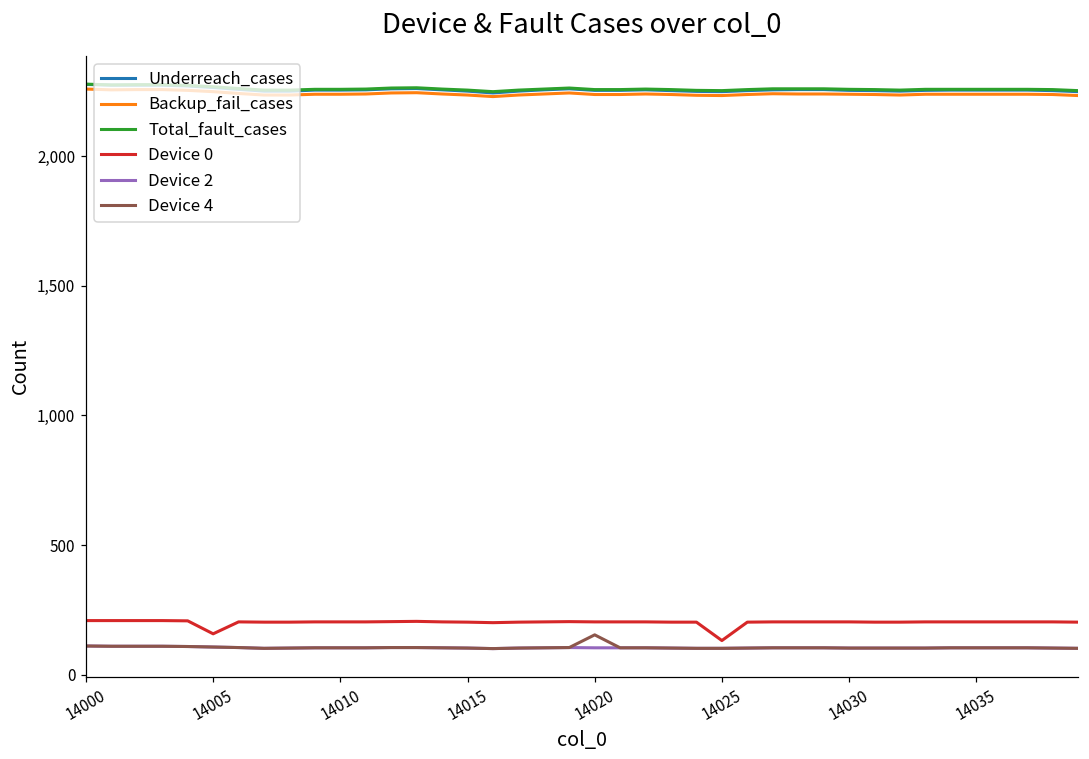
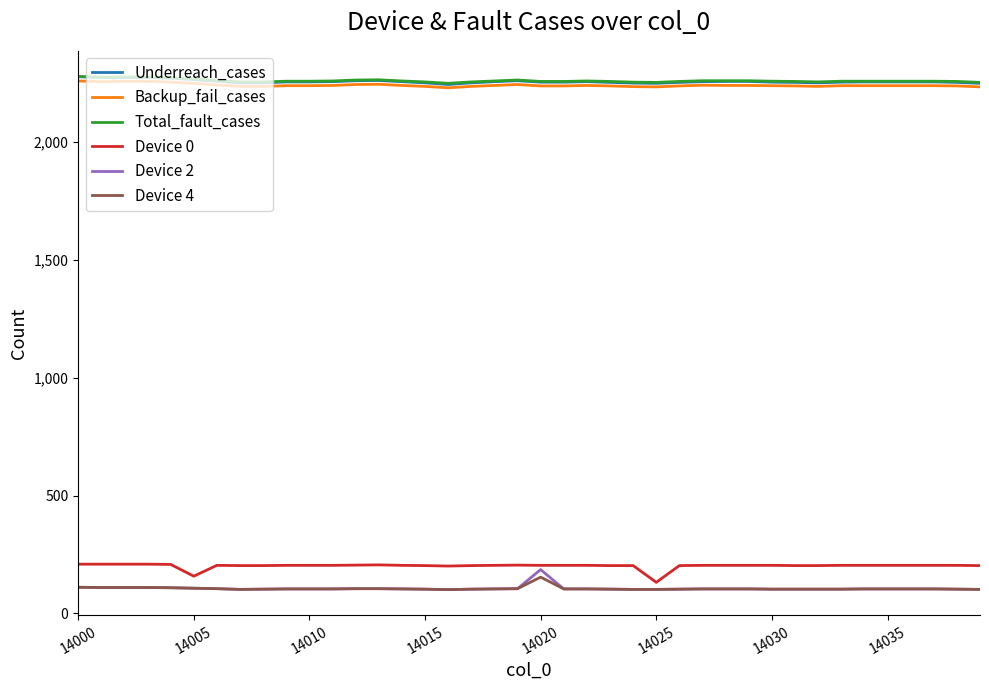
  {
    "Backup_fail_cases": {
      "14000": "2,260",
      "14010": "2,240",
      "14015": "2,240",
      "14020": "2,240",
      "14025": "2,230",
      "14030": "2,240",
      "14035": "2,240"
    },
    "Device 0": {
      "14000": "210",
      "14005": "160",
      "14010": "200",
      "14015": "200",
      "14020": "200",
      "14025": "130",
      "14030": "200",
      "14035": "200"
    },
    "Device 2": {
-     "14020": "100"
+     "14020": "190"
    },
    "Device 4": {
      "14020": "150"
    }
  }
